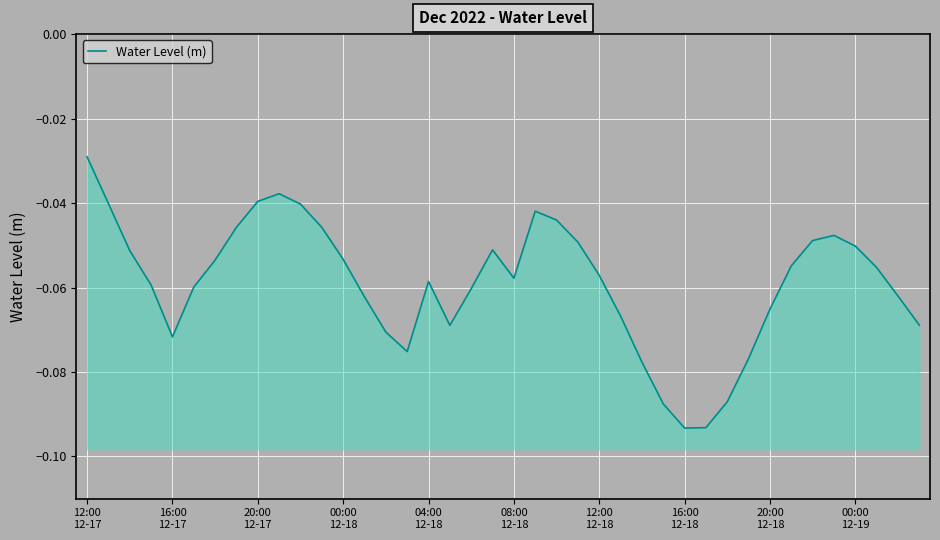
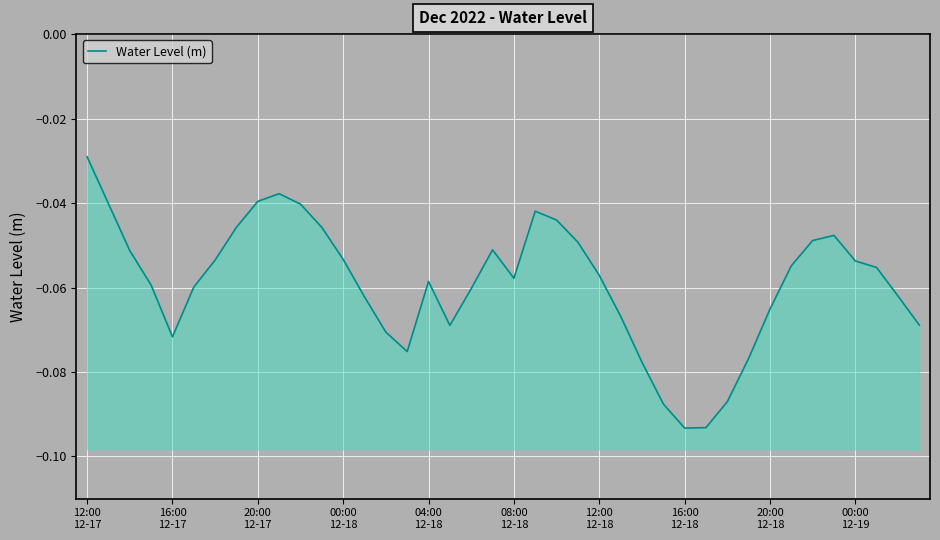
  {
    "12:00 12-17": -0.029,
    "16:00 12-17": -0.072,
    "20:00 12-17": -0.040,
    "00:00 12-18": -0.053,
    "04:00 12-18": -0.059,
    "08:00 12-18": -0.058,
    "12:00 12-18": -0.057,
    "16:00 12-18": -0.093,
    "20:00 12-18": -0.065,
-   "00:00 12-19": -0.050
+   "00:00 12-19": -0.054
  }
